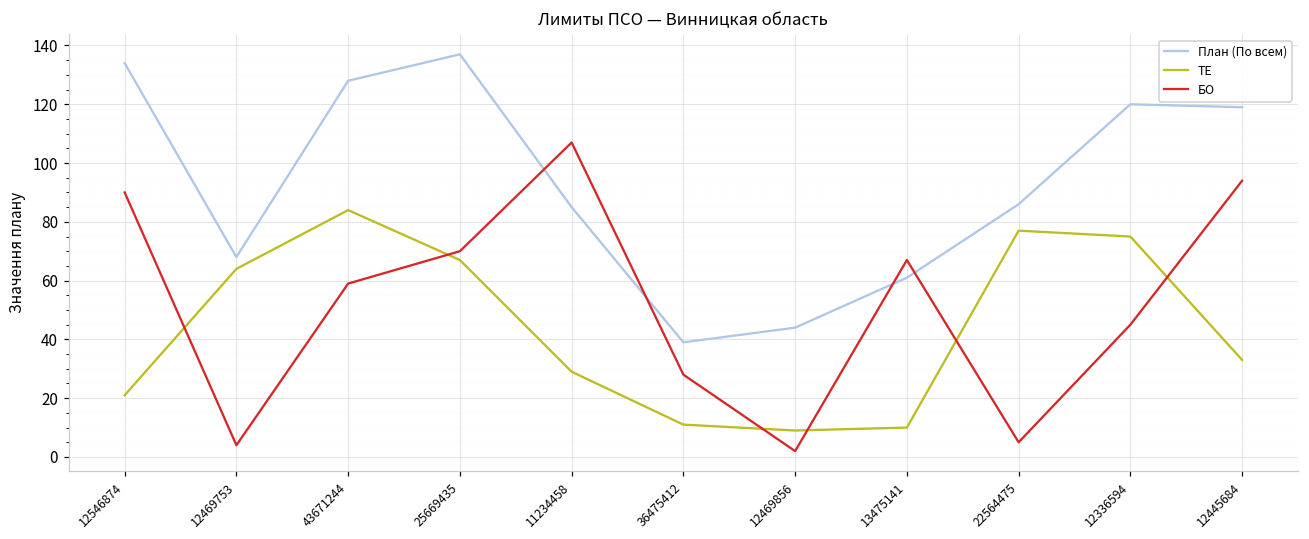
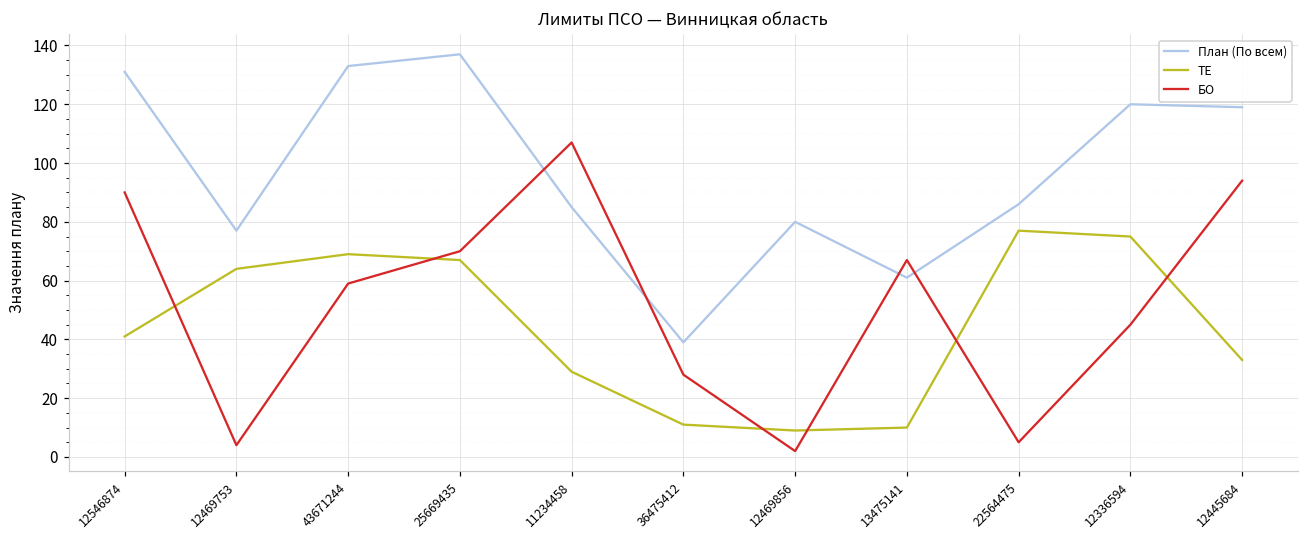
  {
    "План (По всем)": {
-     "12546874": 134,
-     "12469753": 68,
-     "43671244": 128,
+     "12546874": 131,
+     "12469753": 77,
+     "43671244": 133,
      "25669435": 137,
      "11234458": 85,
      "36475412": 39,
-     "12469856": 44,
+     "12469856": 80,
      "13475141": 61,
      "22564475": 86,
      "12336594": 120,
      "12445684": 119
    },
    "ТЕ": {
-     "12546874": 21,
+     "12546874": 41,
      "12469753": 64,
-     "43671244": 84,
+     "43671244": 69,
      "25669435": 67,
      "11234458": 29,
      "36475412": 11,
      "12469856": 9,
      "13475141": 10,
      "22564475": 77,
      "12336594": 75,
      "12445684": 33
    },
    "БО": {
      "12546874": 90,
      "12469753": 4,
      "43671244": 59,
      "25669435": 70,
      "11234458": 107,
      "36475412": 28,
      "12469856": 2,
      "13475141": 67,
      "22564475": 5,
      "12336594": 45,
      "12445684": 94
    }
  }
